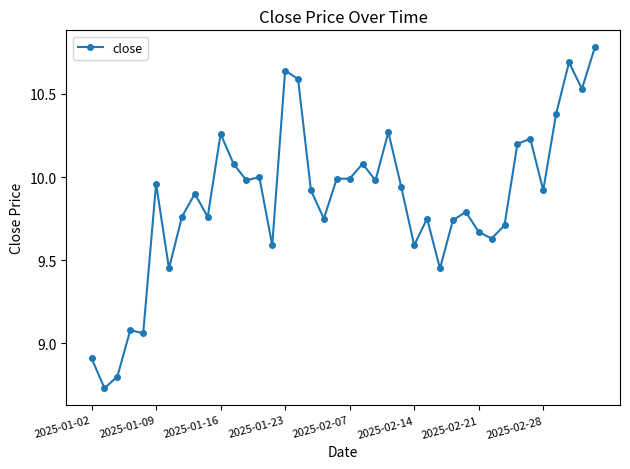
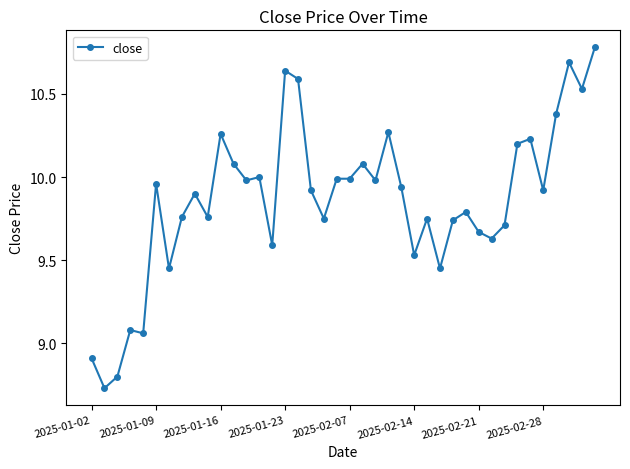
  {
    "2025-01-02": 8.91,
    "2025-01-09": 9.96,
    "2025-01-16": 10.26,
    "2025-01-23": 10.64,
    "2025-02-07": 9.99,
-   "2025-02-14": 9.59,
+   "2025-02-14": 9.53,
    "2025-02-21": 9.67,
    "2025-02-28": 9.92
  }
